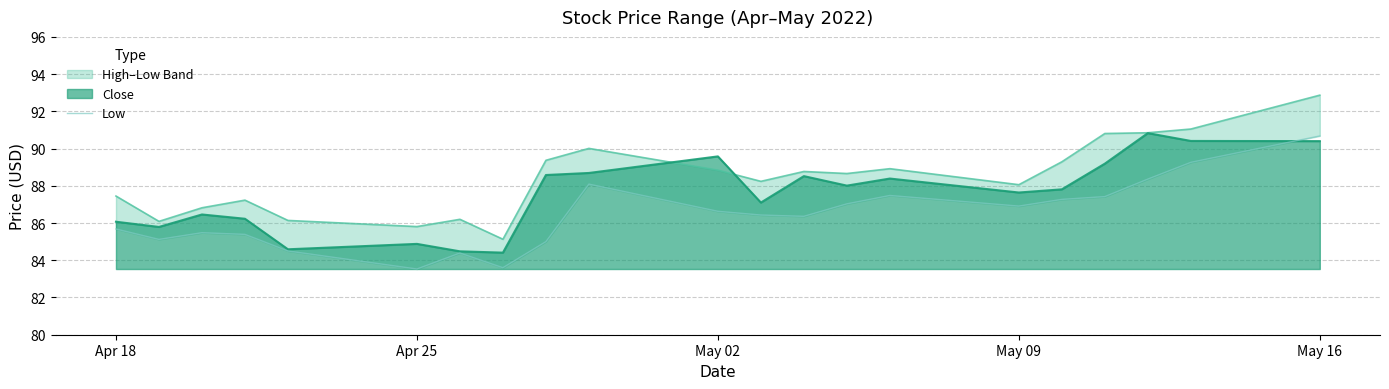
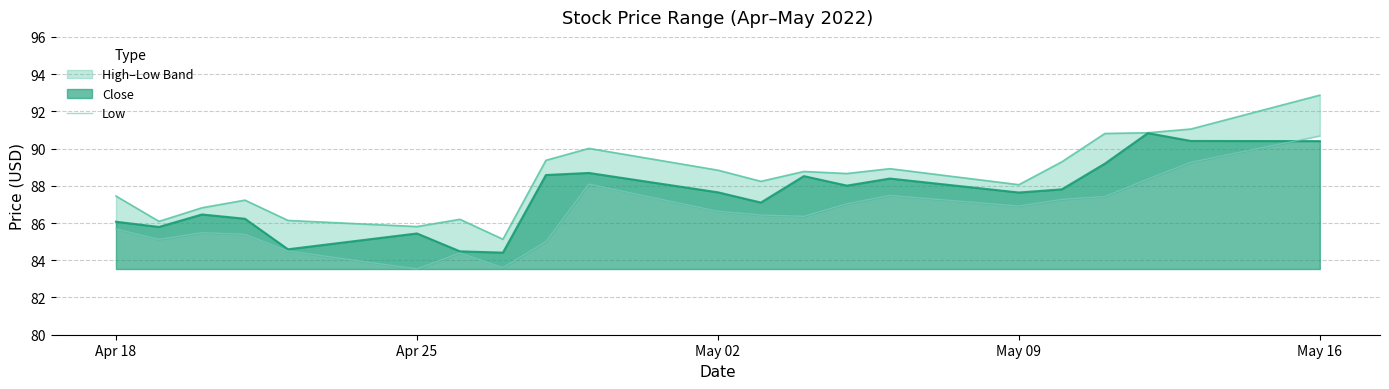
  {
    "Close": {
      "Apr 18": 86.1,
-     "Apr 25": 84.9,
-     "May 02": 89.6,
+     "Apr 25": 85.4,
+     "May 02": 87.7,
      "May 09": 87.6,
      "May 16": 90.4
    }
  }
